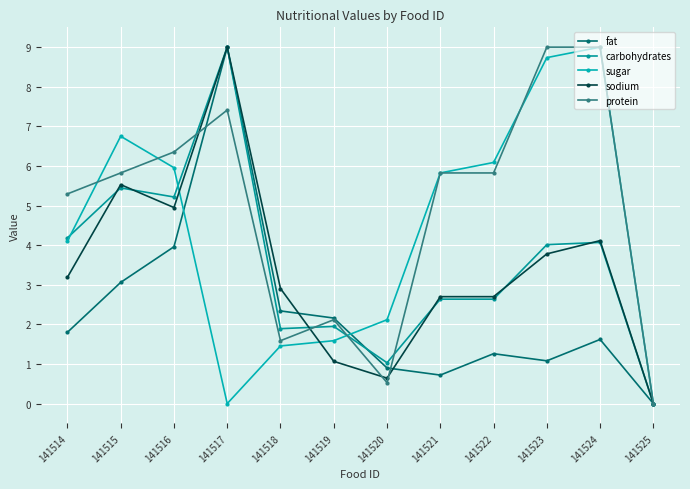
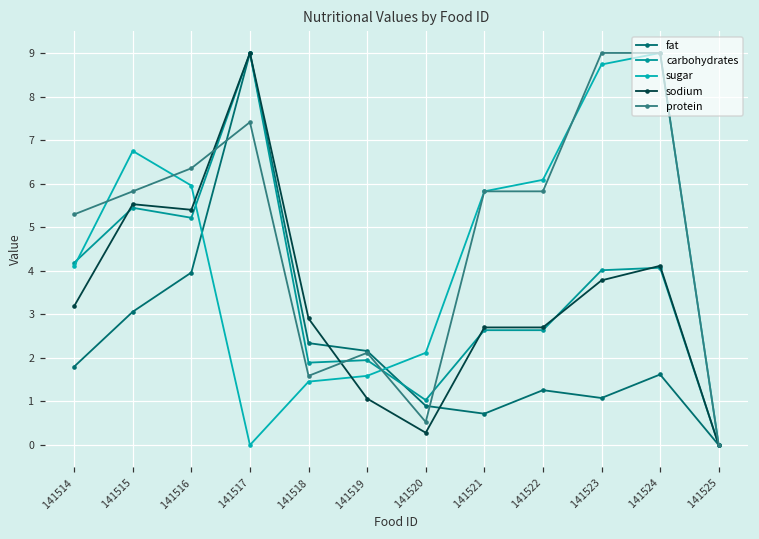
  {
    "sodium": {
      "141514": 3.2,
      "141515": 5.5,
-     "141516": 5.0,
+     "141516": 5.4,
      "141518": 2.9,
      "141519": 1.1,
-     "141520": 0.6,
+     "141520": 0.3,
      "141523": 3.8
    }
  }
